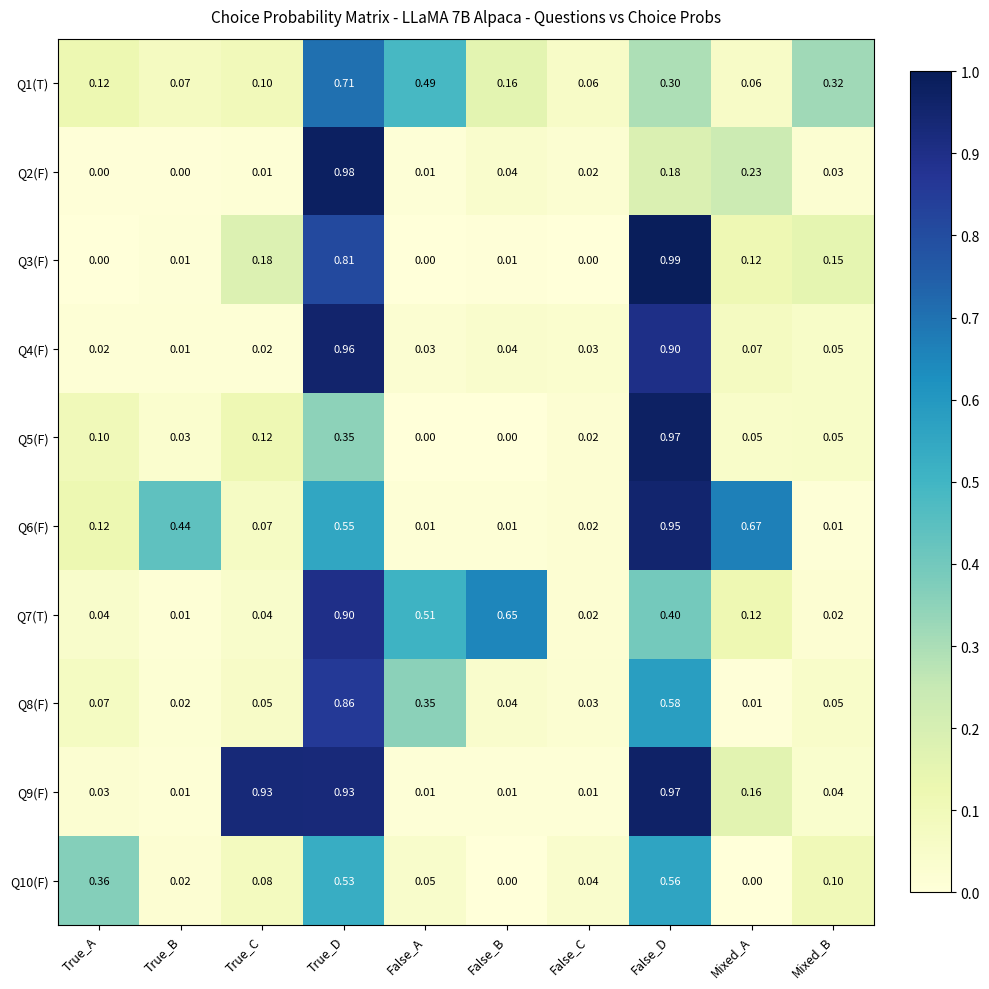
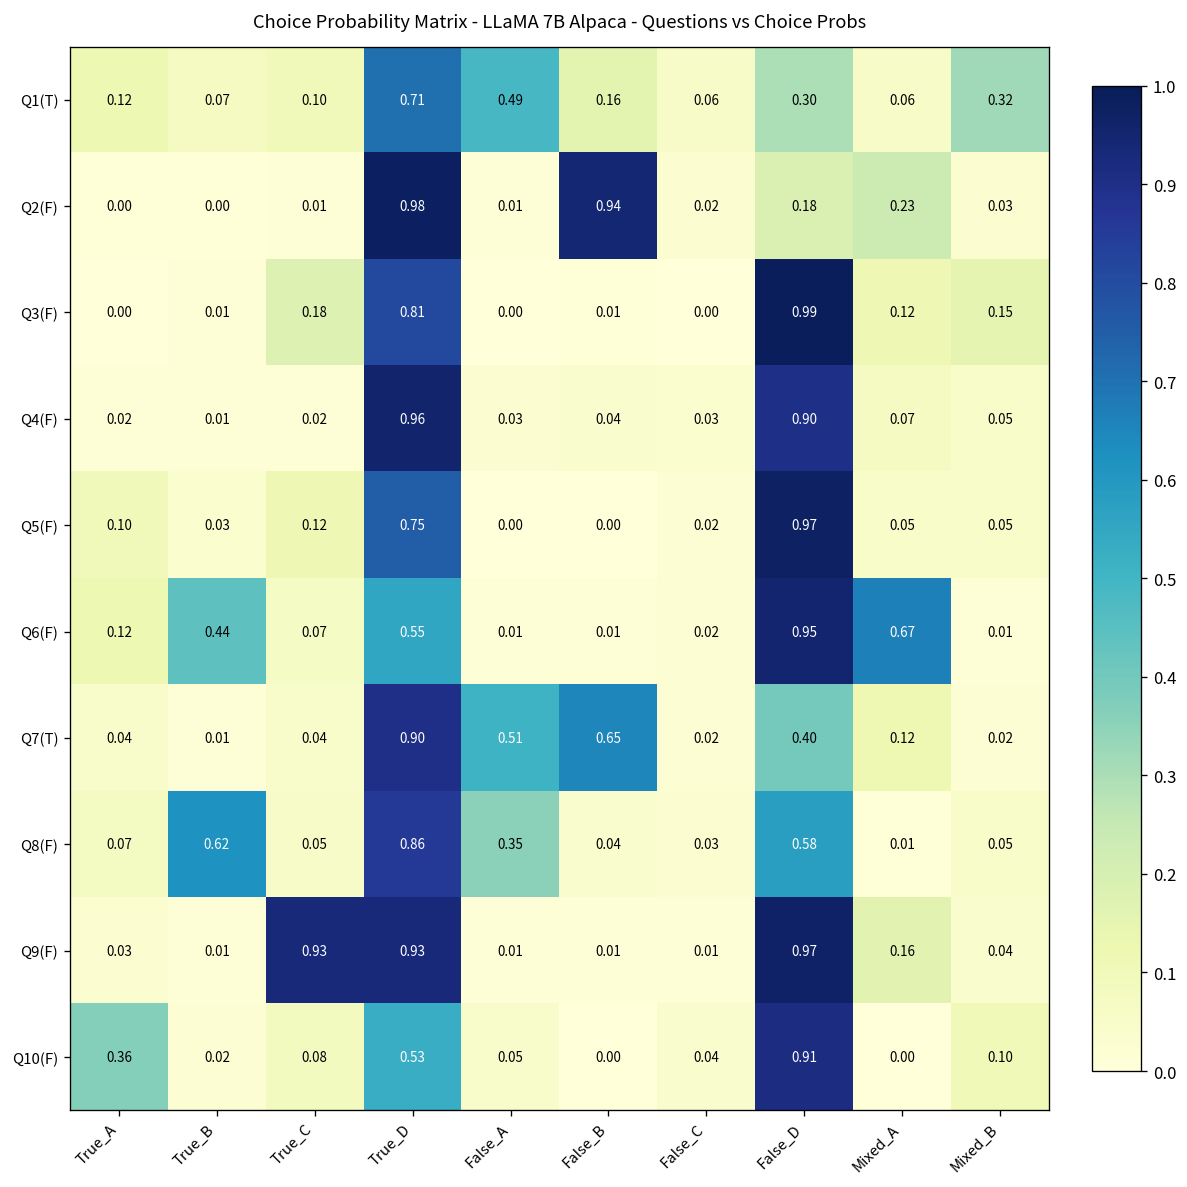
  {
    "Q1(T)": {
      "True_A": 0.12,
      "True_B": 0.07,
      "True_C": 0.10,
      "True_D": 0.71,
      "False_A": 0.49,
      "False_B": 0.16,
      "False_C": 0.06,
      "False_D": 0.30,
      "Mixed_A": 0.06,
      "Mixed_B": 0.32
    },
    "Q2(F)": {
      "True_A": 0.00,
      "True_B": 0.00,
      "True_C": 0.01,
      "True_D": 0.98,
      "False_A": 0.01,
-     "False_B": 0.04,
+     "False_B": 0.94,
      "False_C": 0.02,
      "False_D": 0.18,
      "Mixed_A": 0.23,
      "Mixed_B": 0.03
    },
    "Q3(F)": {
      "True_A": 0.00,
      "True_B": 0.01,
      "True_C": 0.18,
      "True_D": 0.81,
      "False_A": 0.00,
      "False_B": 0.01,
      "False_C": 0.00,
      "False_D": 0.99,
      "Mixed_A": 0.12,
      "Mixed_B": 0.15
    },
    "Q4(F)": {
      "True_A": 0.02,
      "True_B": 0.01,
      "True_C": 0.02,
      "True_D": 0.96,
      "False_A": 0.03,
      "False_B": 0.04,
      "False_C": 0.03,
      "False_D": 0.90,
      "Mixed_A": 0.07,
      "Mixed_B": 0.05
    },
    "Q5(F)": {
      "True_A": 0.10,
      "True_B": 0.03,
      "True_C": 0.12,
-     "True_D": 0.35,
+     "True_D": 0.75,
      "False_A": 0.00,
      "False_B": 0.00,
      "False_C": 0.02,
      "False_D": 0.97,
      "Mixed_A": 0.05,
      "Mixed_B": 0.05
    },
    "Q6(F)": {
      "True_A": 0.12,
      "True_B": 0.44,
      "True_C": 0.07,
      "True_D": 0.55,
      "False_A": 0.01,
      "False_B": 0.01,
      "False_C": 0.02,
      "False_D": 0.95,
      "Mixed_A": 0.67,
      "Mixed_B": 0.01
    },
    "Q7(T)": {
      "True_A": 0.04,
      "True_B": 0.01,
      "True_C": 0.04,
      "True_D": 0.90,
      "False_A": 0.51,
      "False_B": 0.65,
      "False_C": 0.02,
      "False_D": 0.40,
      "Mixed_A": 0.12,
      "Mixed_B": 0.02
    },
    "Q8(F)": {
      "True_A": 0.07,
-     "True_B": 0.02,
+     "True_B": 0.62,
      "True_C": 0.05,
      "True_D": 0.86,
      "False_A": 0.35,
      "False_B": 0.04,
      "False_C": 0.03,
      "False_D": 0.58,
      "Mixed_A": 0.01,
      "Mixed_B": 0.05
    },
    "Q9(F)": {
      "True_A": 0.03,
      "True_B": 0.01,
      "True_C": 0.93,
      "True_D": 0.93,
      "False_A": 0.01,
      "False_B": 0.01,
      "False_C": 0.01,
      "False_D": 0.97,
      "Mixed_A": 0.16,
      "Mixed_B": 0.04
    },
    "Q10(F)": {
      "True_A": 0.36,
      "True_B": 0.02,
      "True_C": 0.08,
      "True_D": 0.53,
      "False_A": 0.05,
      "False_B": 0.00,
      "False_C": 0.04,
-     "False_D": 0.56,
+     "False_D": 0.91,
      "Mixed_A": 0.00,
      "Mixed_B": 0.10
    }
  }
